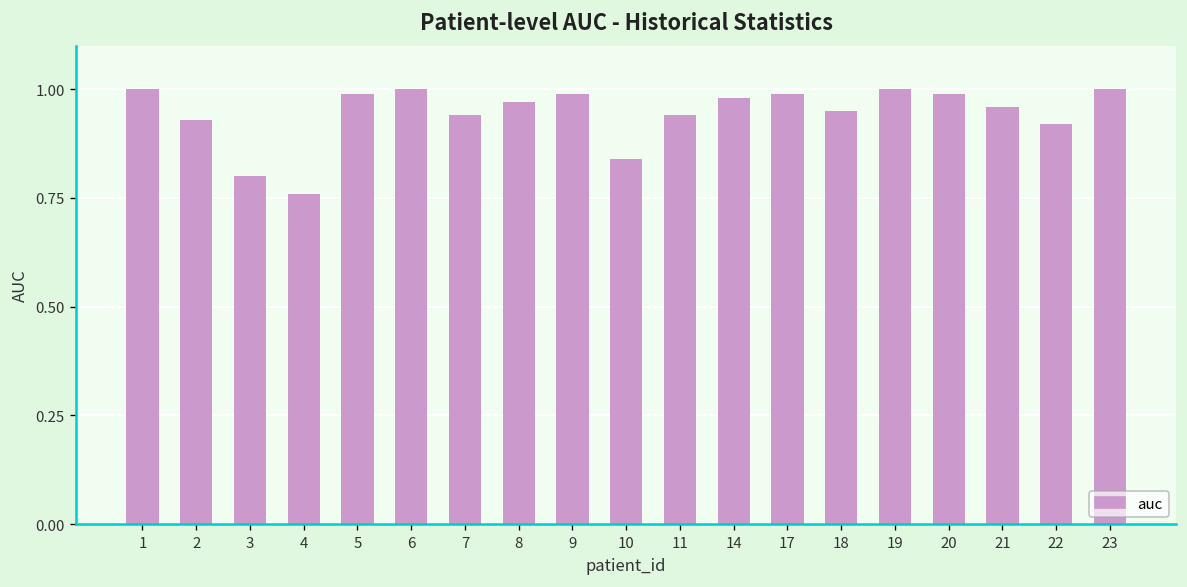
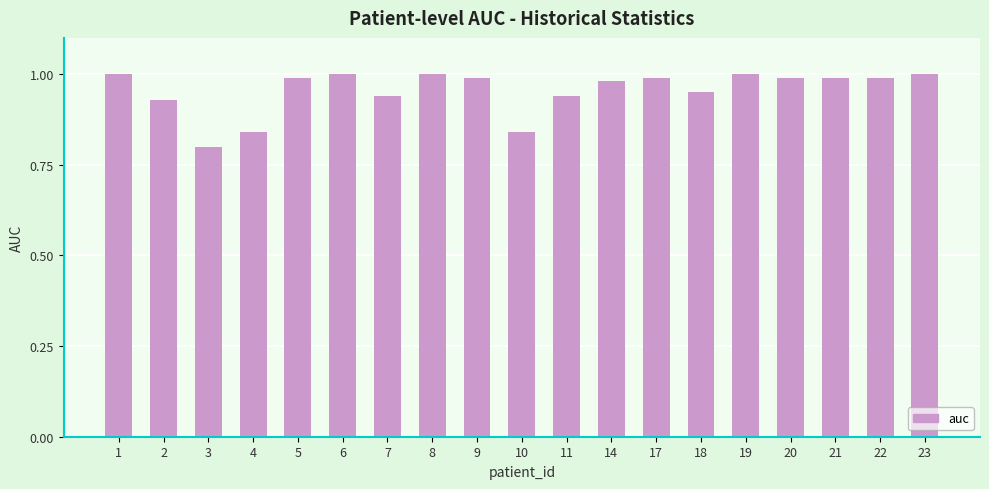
  {
    "1": 1.00,
    "2": 0.93,
    "3": 0.80,
-   "4": 0.76,
+   "4": 0.84,
    "5": 0.99,
    "6": 1.00,
    "7": 0.94,
-   "8": 0.97,
+   "8": 1.00,
    "9": 0.99,
    "10": 0.84,
    "11": 0.94,
    "14": 0.98,
    "17": 0.99,
    "18": 0.95,
    "19": 1.00,
    "20": 0.99,
-   "21": 0.96,
-   "22": 0.92,
+   "21": 0.99,
+   "22": 0.99,
    "23": 1.00
  }
